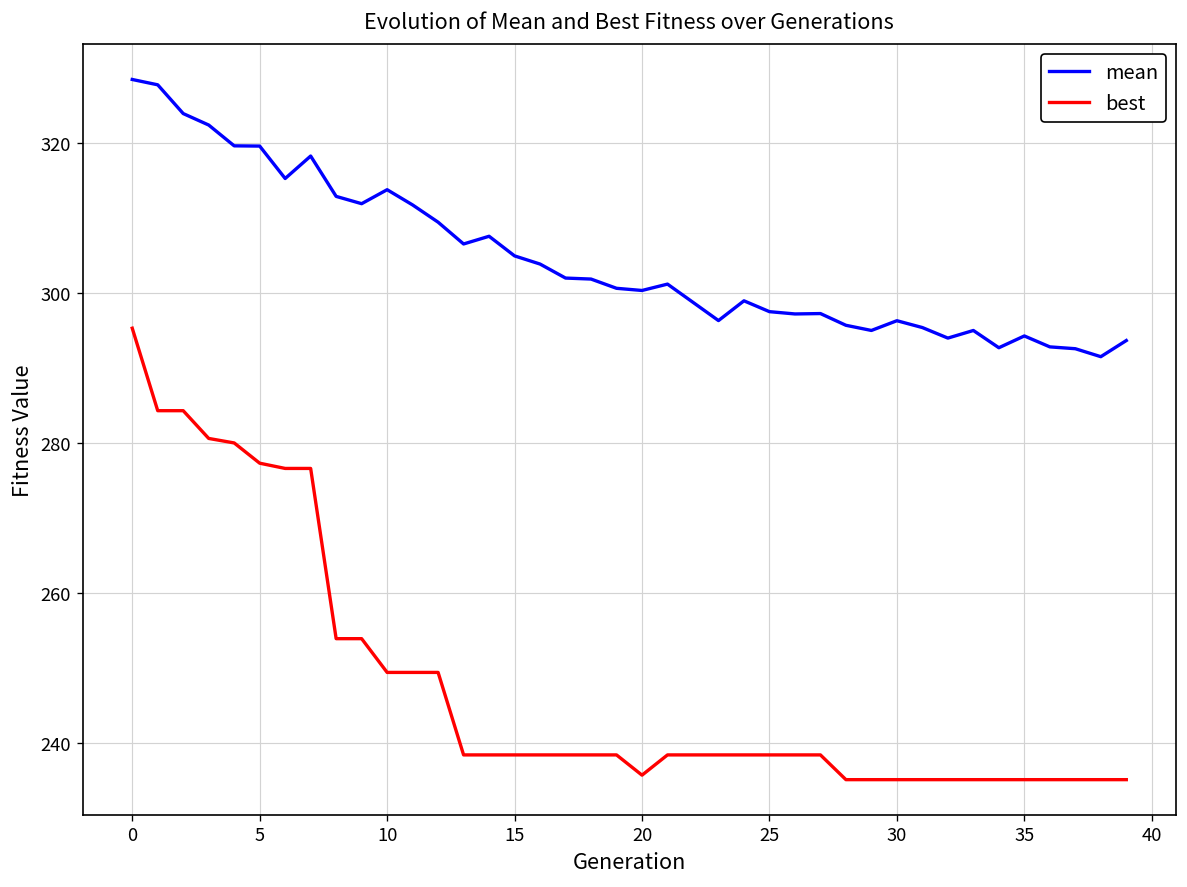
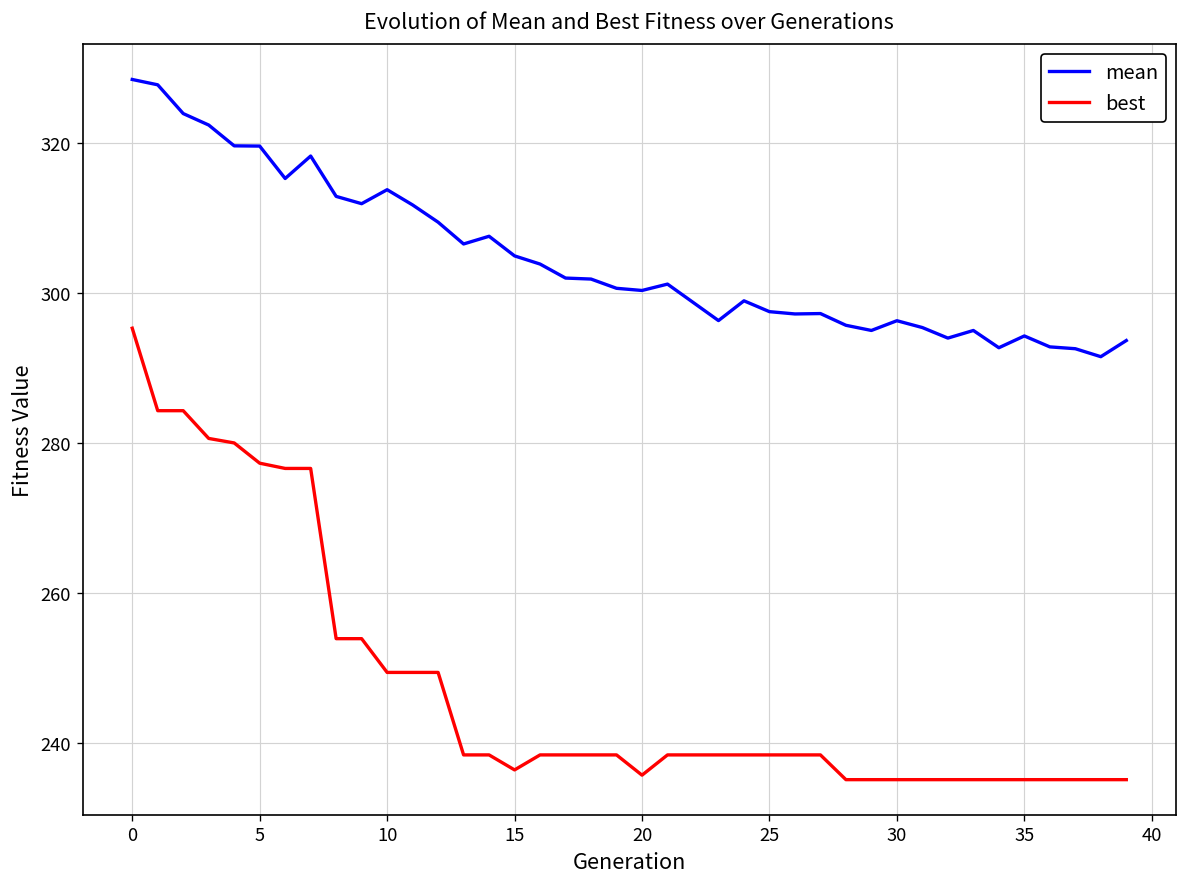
  {
    "mean": {
      "0": 328,
      "5": 320,
      "10": 314,
      "15": 305,
      "20": 300,
      "25": 298,
      "30": 296,
      "35": 294
    },
    "best": {
      "0": 295,
      "5": 277,
      "10": 249,
-     "15": 238,
+     "15": 236,
      "20": 236,
      "25": 238,
      "30": 235,
      "35": 235
    }
  }
